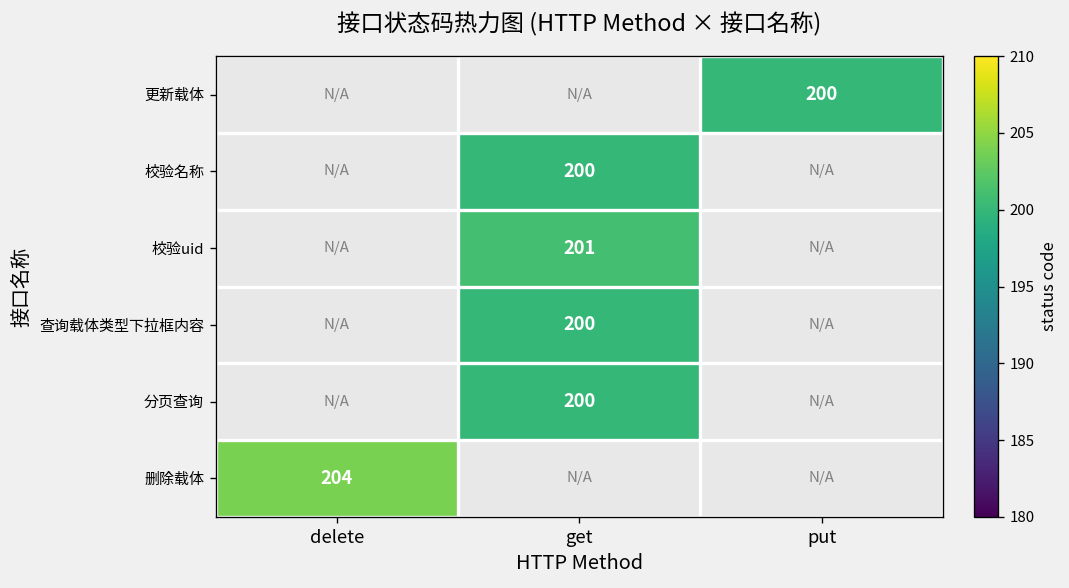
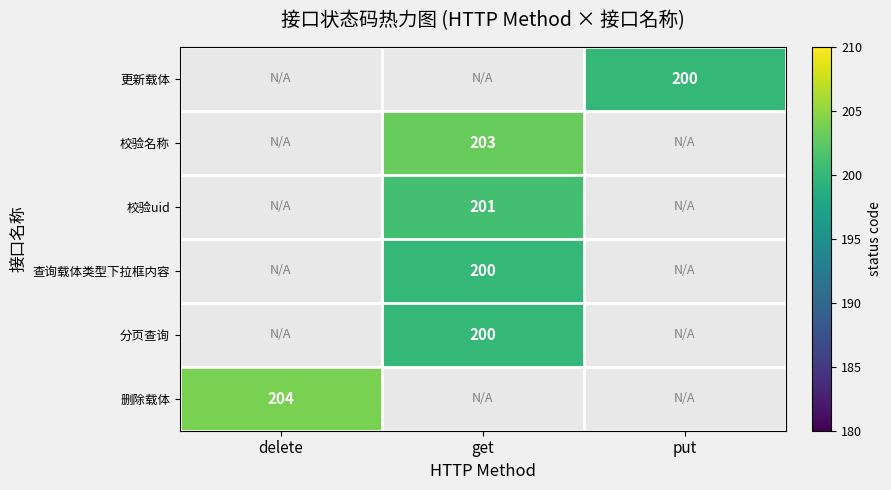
  {
    "更新载体": {
      "put": 200
    },
    "校验名称": {
-     "get": 200
+     "get": 203
    },
    "校验uid": {
      "get": 201
    },
    "查询载体类型下拉框内容": {
      "get": 200
    },
    "分页查询": {
      "get": 200
    },
    "删除载体": {
      "delete": 204
    }
  }
